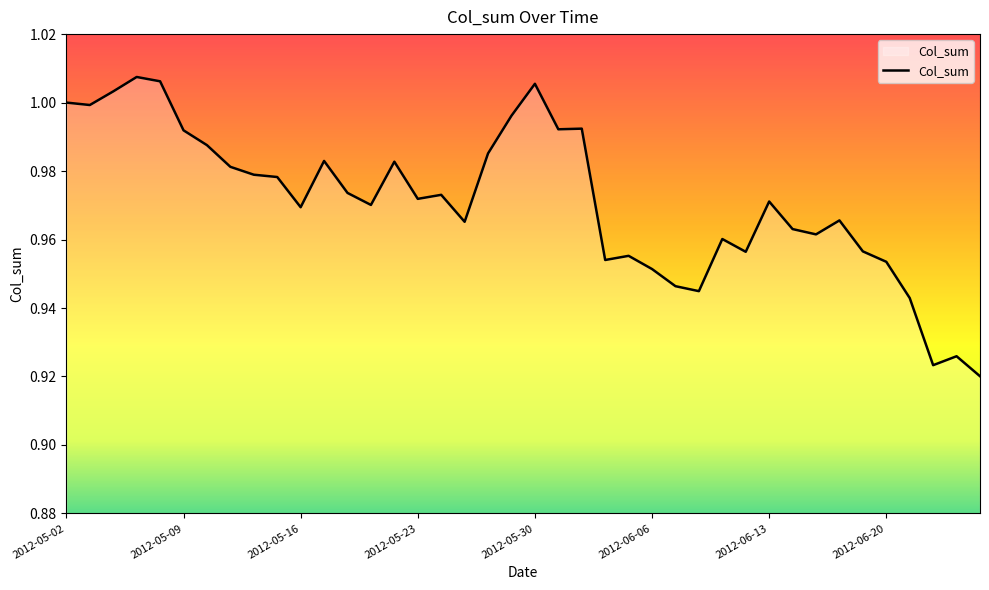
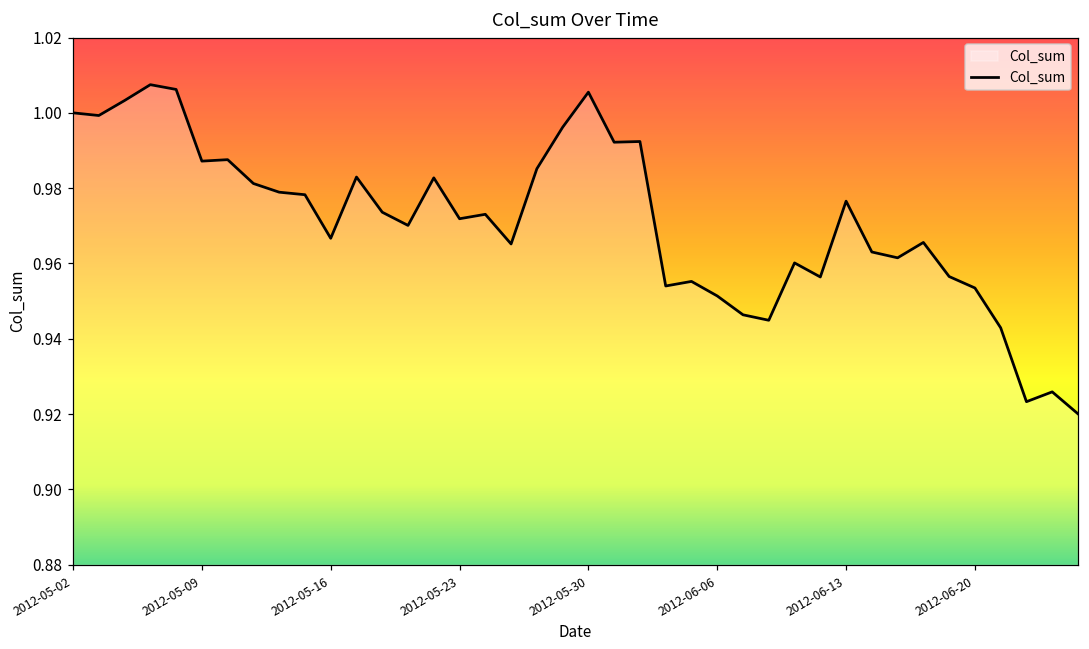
  {
    "2012-05-02": 1.000,
-   "2012-05-09": 0.992,
-   "2012-05-16": 0.969,
+   "2012-05-09": 0.987,
+   "2012-05-16": 0.967,
    "2012-05-23": 0.972,
    "2012-05-30": 1.005,
    "2012-06-06": 0.951,
-   "2012-06-13": 0.971,
+   "2012-06-13": 0.977,
    "2012-06-20": 0.953
  }
